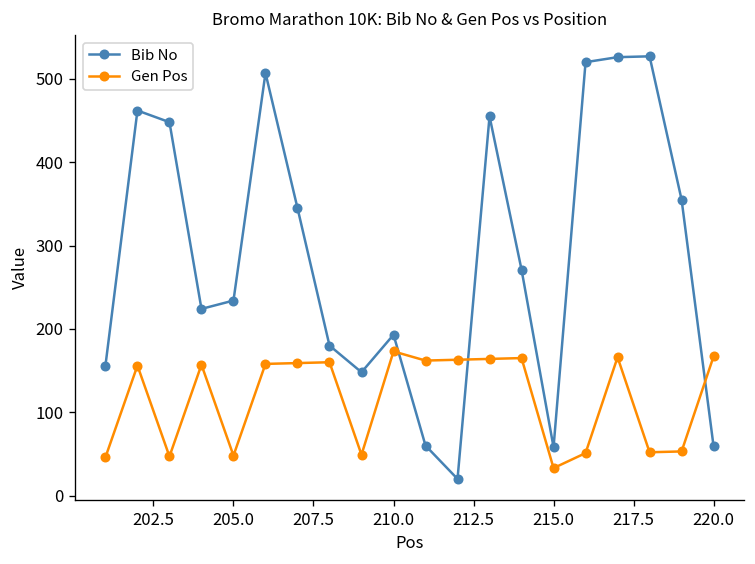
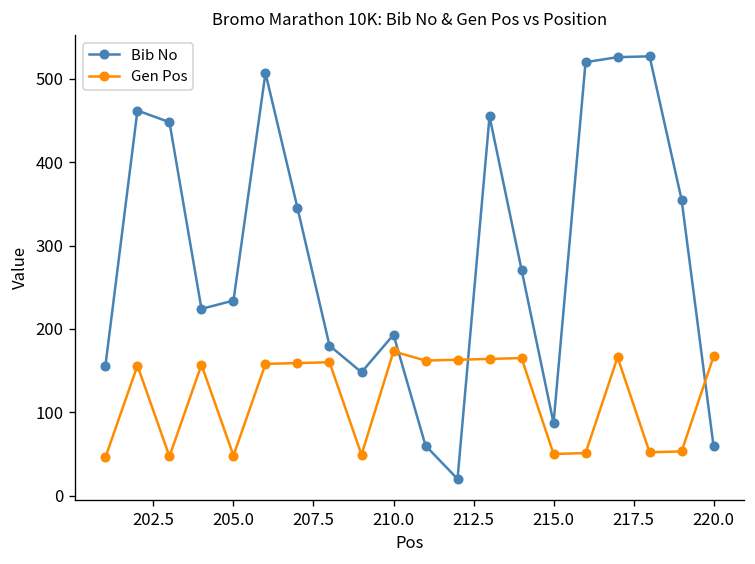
  {
    "Bib No": {
      "205.0": 230,
      "210.0": 190,
-     "215.0": 60,
+     "215.0": 90,
      "220.0": 60
    },
    "Gen Pos": {
      "205.0": 50,
      "210.0": 170,
-     "215.0": 30,
+     "215.0": 50,
      "220.0": 170
    }
  }
